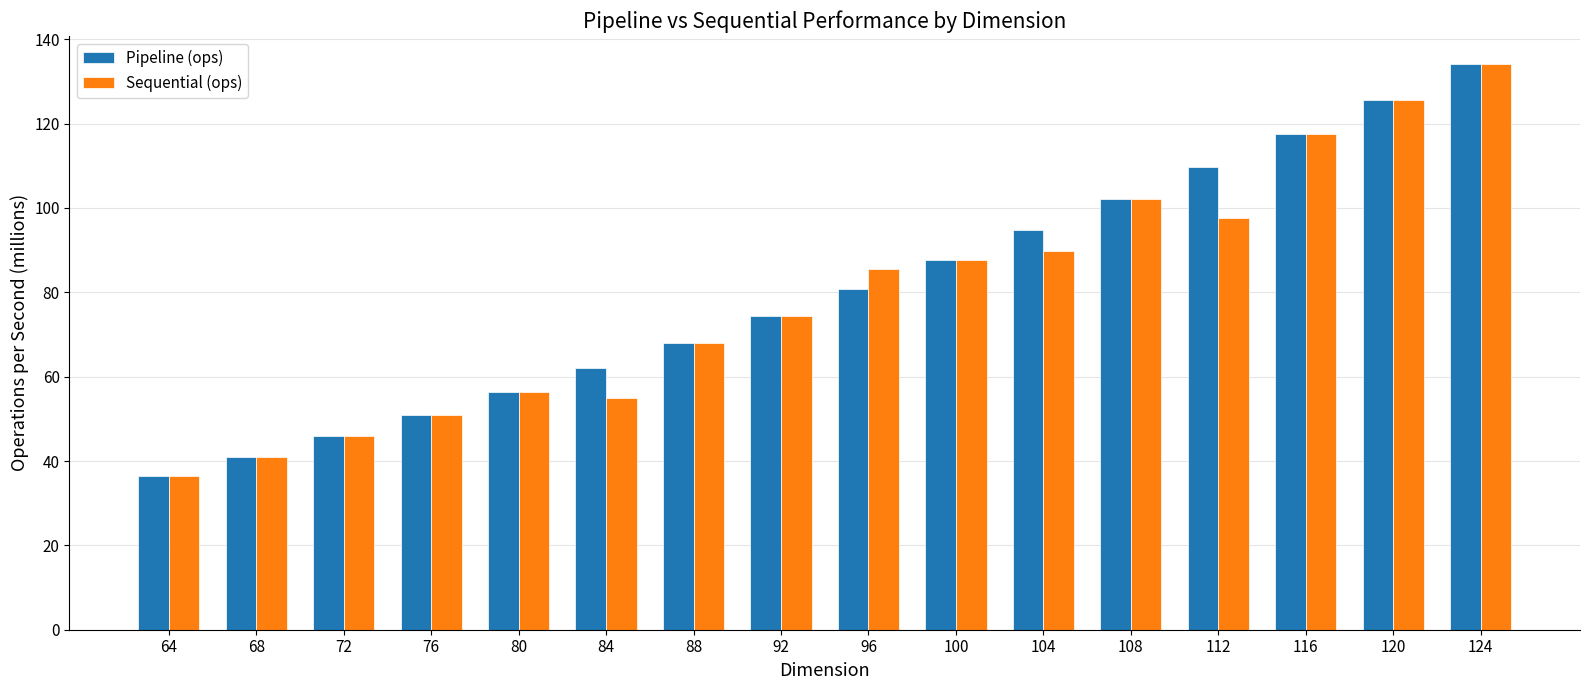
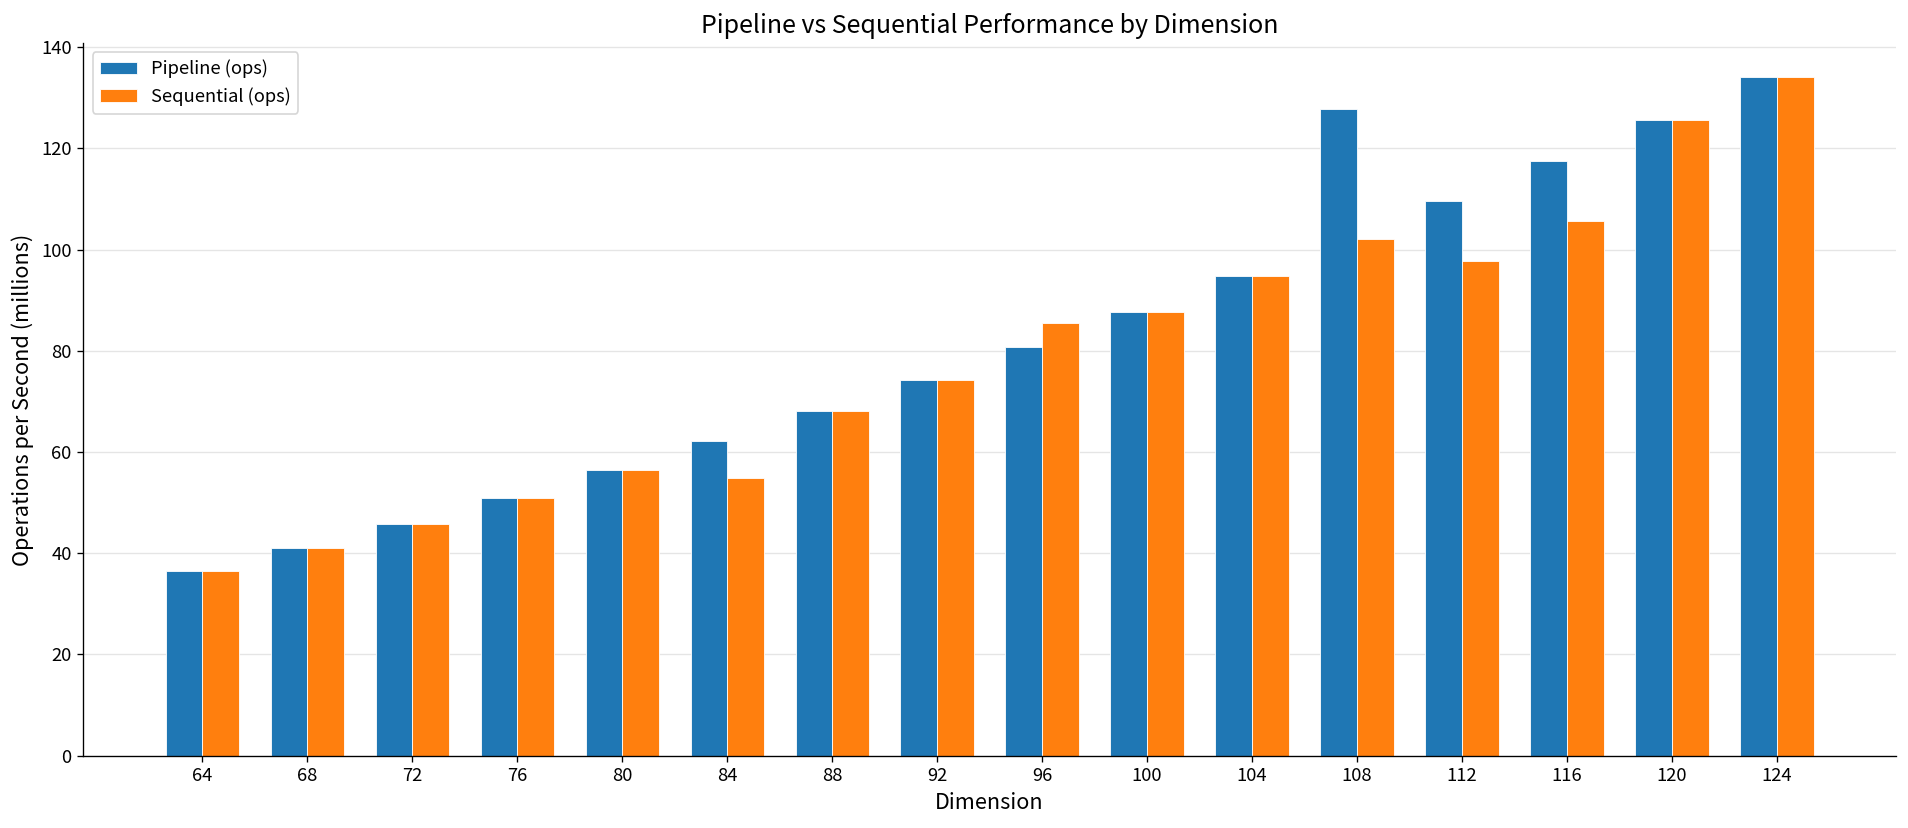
  {
    "Pipeline (ops)": {
      "64": 36,
      "68": 41,
      "72": 46,
      "76": 51,
      "80": 56,
      "84": 62,
      "88": 68,
      "92": 74,
      "96": 81,
      "100": 88,
      "104": 95,
-     "108": 102,
+     "108": 128,
      "112": 110,
      "116": 117,
      "120": 126,
      "124": 134
    },
    "Sequential (ops)": {
      "64": 36,
      "68": 41,
      "72": 46,
      "76": 51,
      "80": 56,
      "84": 55,
      "88": 68,
      "92": 74,
      "96": 85,
      "100": 88,
-     "104": 90,
+     "104": 95,
      "108": 102,
      "112": 98,
-     "116": 117,
+     "116": 106,
      "120": 126,
      "124": 134
    }
  }
